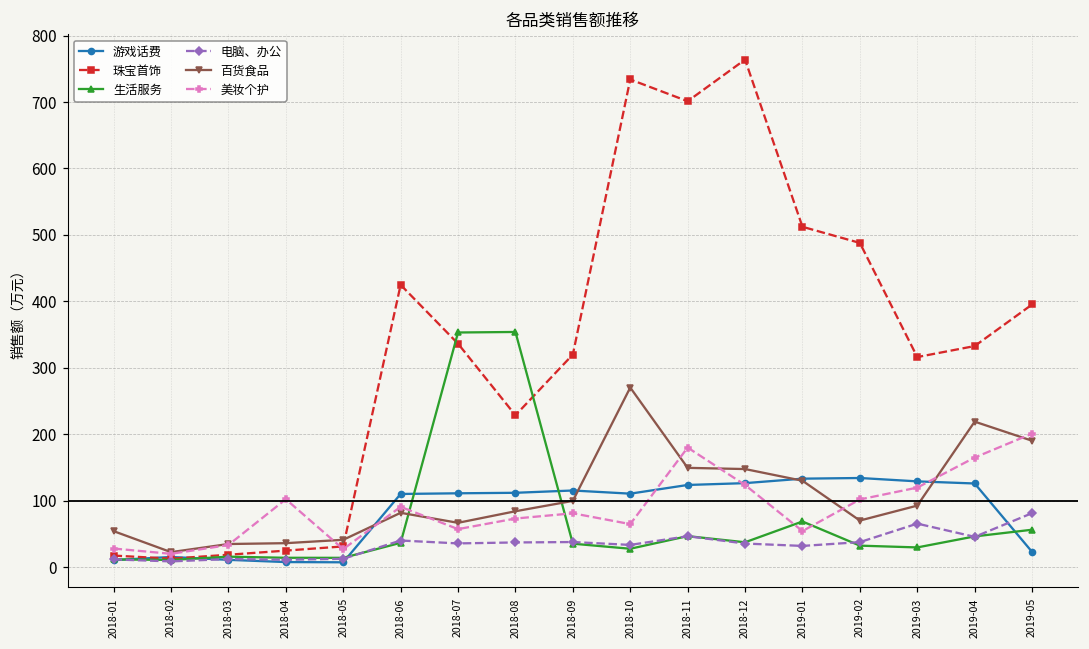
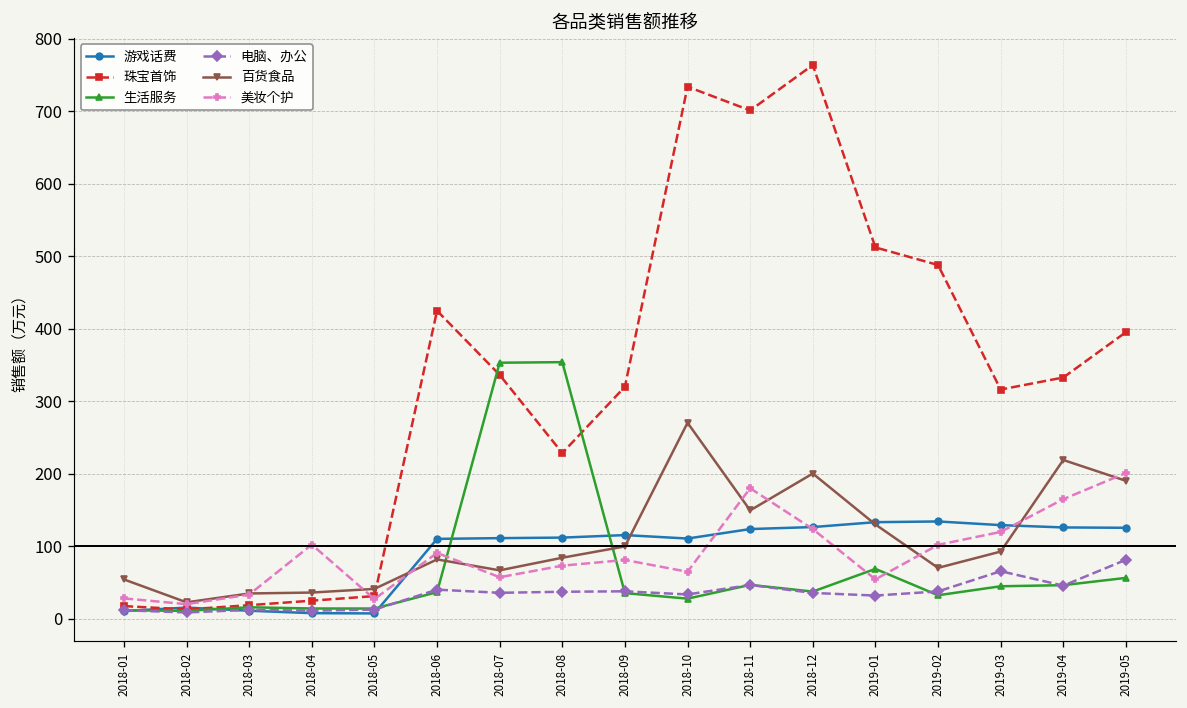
  {
    "游戏话费": {
      "2018-05": 10,
      "2018-06": 110,
      "2018-07": 110,
      "2018-08": 110,
      "2018-09": 120,
      "2018-10": 110,
      "2018-11": 120,
      "2019-02": 130,
      "2019-03": 130,
      "2019-04": 130,
-     "2019-05": 20
+     "2019-05": 130
    },
    "珠宝首饰": {
      "2018-01": 20,
      "2018-04": 20,
      "2018-06": 420,
      "2018-07": 340,
      "2018-08": 230,
      "2018-09": 320,
      "2018-10": 730,
      "2018-11": 700,
      "2018-12": 760,
      "2019-01": 510,
      "2019-02": 490,
      "2019-03": 320,
      "2019-04": 330,
      "2019-05": 400
    },
    "生活服务": {
      "2018-07": 350,
      "2018-08": 350,
      "2018-10": 30,
      "2019-01": 70,
      "2019-02": 30,
-     "2019-03": 30,
+     "2019-03": 40,
      "2019-05": 60
    },
    "电脑、办公": {
      "2018-07": 40,
      "2018-08": 40,
      "2018-10": 30,
      "2019-01": 30,
      "2019-02": 40,
      "2019-03": 70,
      "2019-05": 80
    },
    "百货食品": {
      "2018-01": 50,
      "2018-04": 40,
      "2018-05": 40,
      "2018-06": 80,
      "2018-07": 70,
      "2018-08": 80,
      "2018-09": 100,
      "2018-10": 270,
      "2018-11": 150,
-     "2018-12": 150,
+     "2018-12": 200,
      "2019-02": 70,
      "2019-03": 90,
      "2019-04": 220,
      "2019-05": 190
    },
    "美妆个护": {
      "2018-01": 30,
      "2018-04": 100,
      "2018-06": 90,
      "2018-07": 60,
      "2018-08": 70,
      "2018-09": 80,
      "2018-10": 60,
      "2018-11": 180,
      "2019-01": 50,
      "2019-02": 100,
      "2019-03": 120,
      "2019-04": 160,
      "2019-05": 200
    }
  }
